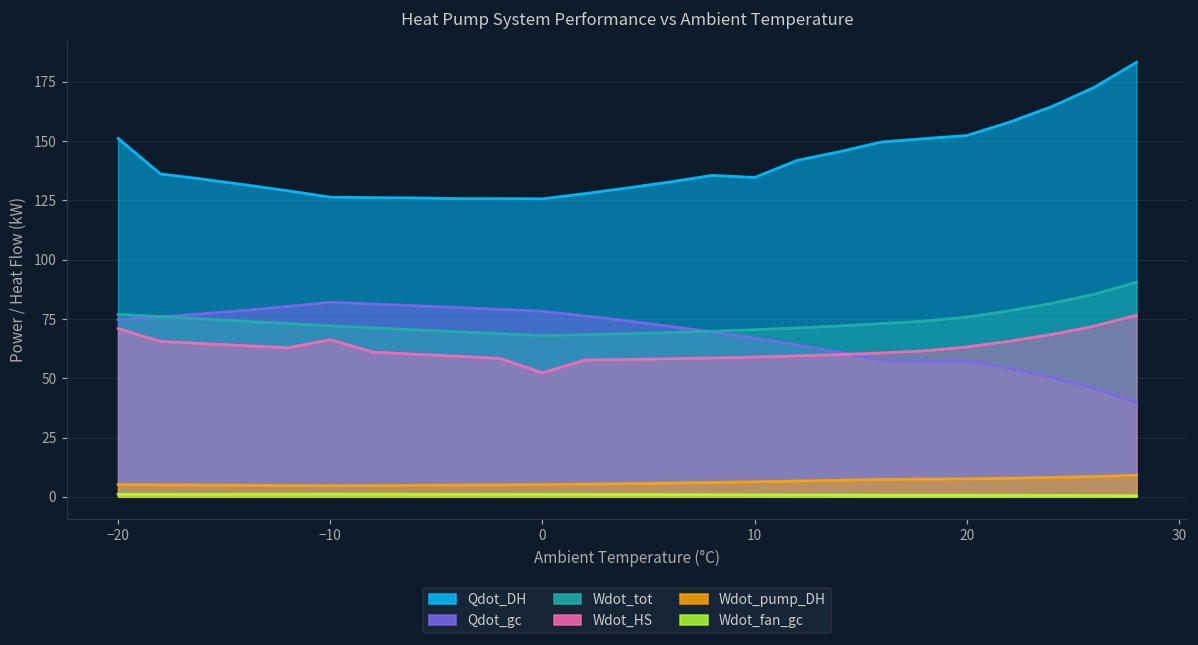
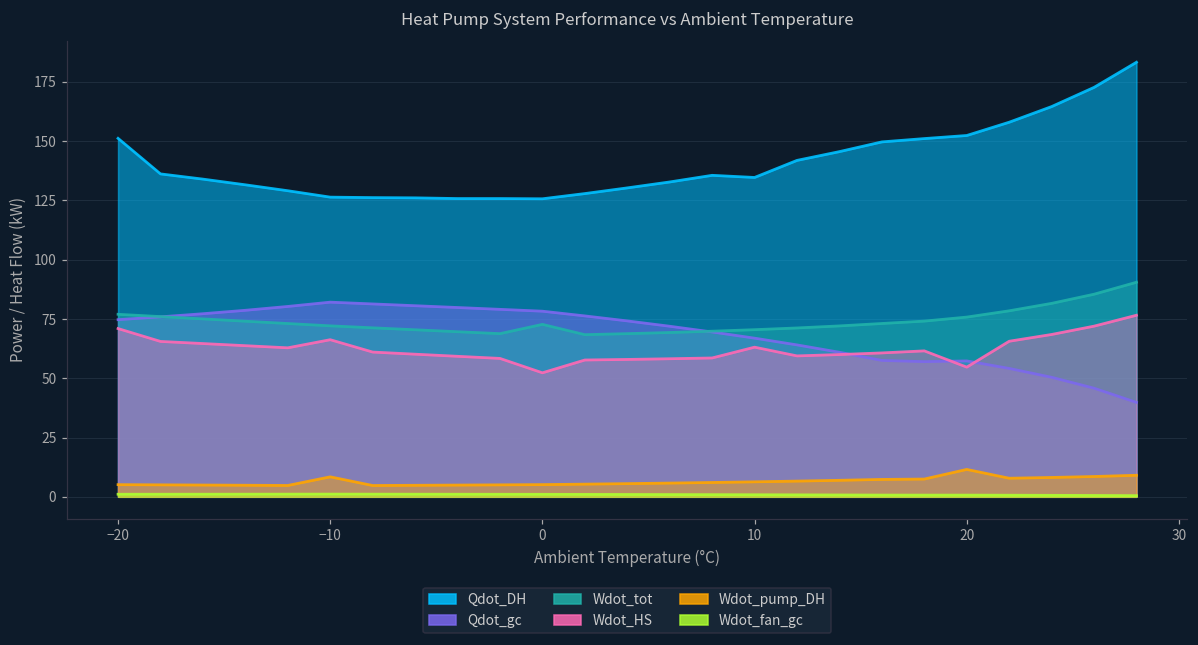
  {
    "Qdot_DH": {
      "−20": 151,
      "−10": 126,
      "0": 126,
      "10": 135,
      "20": 152
    },
    "Qdot_gc": {
      "−20": 75,
      "−10": 82,
      "0": 78,
      "10": 67,
      "20": 57
    },
    "Wdot_tot": {
      "−20": 77,
      "−10": 72,
-     "0": 68,
+     "0": 73,
      "10": 70,
      "20": 76
    },
    "Wdot_HS": {
      "−20": 71,
      "−10": 66,
      "0": 52,
-     "10": 59,
-     "20": 63
+     "10": 63,
+     "20": 55
    },
    "Wdot_pump_DH": {
      "−20": 5,
-     "−10": 5,
+     "−10": 8,
      "0": 5,
      "10": 6,
-     "20": 8
+     "20": 12
    },
    "Wdot_fan_gc": {
      "−20": 1,
      "−10": 1,
      "0": 1,
      "10": 1,
      "20": 1
    }
  }
